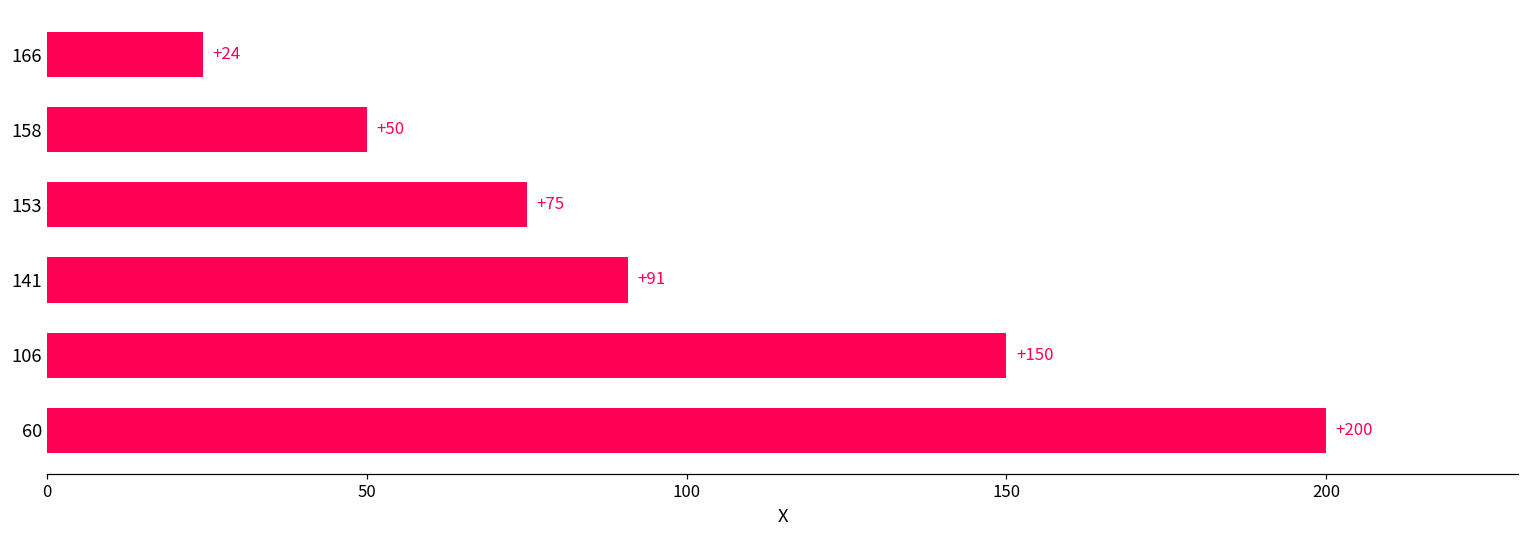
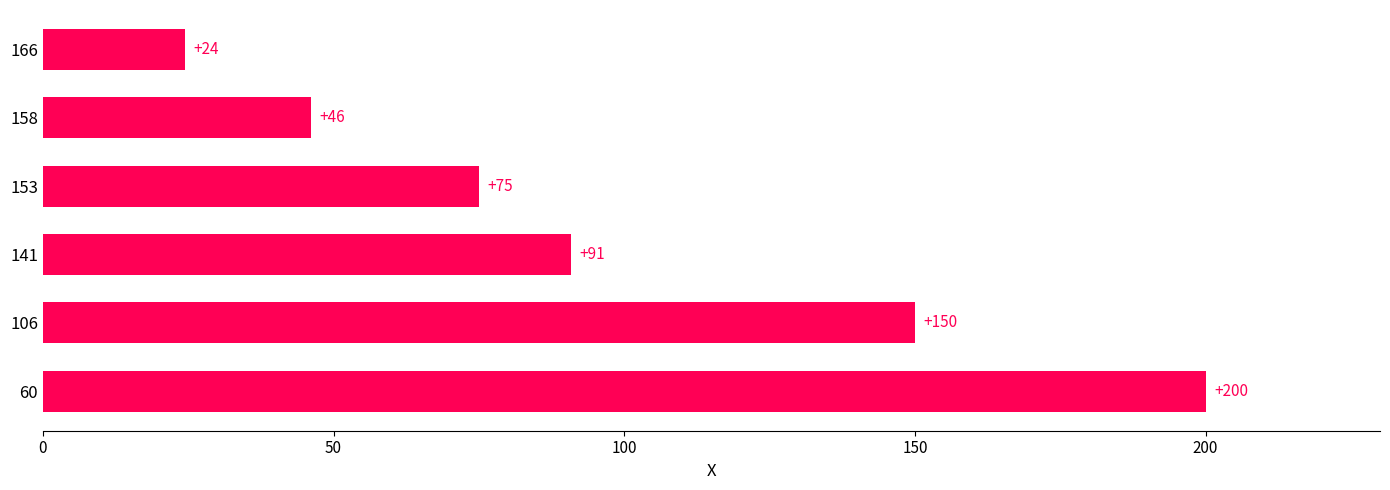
  {
    "166": "+24",
-   "158": "+50",
+   "158": "+46",
    "153": "+75",
    "141": "+91",
    "106": "+150",
    "60": "+200"
  }
